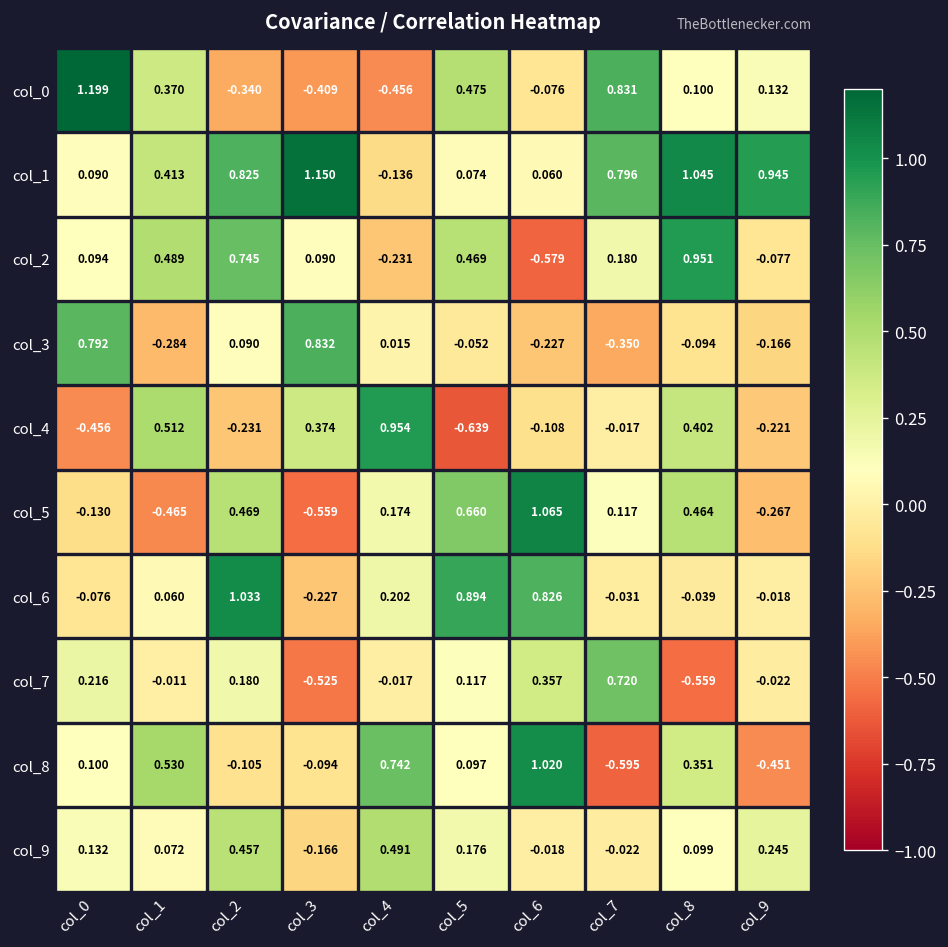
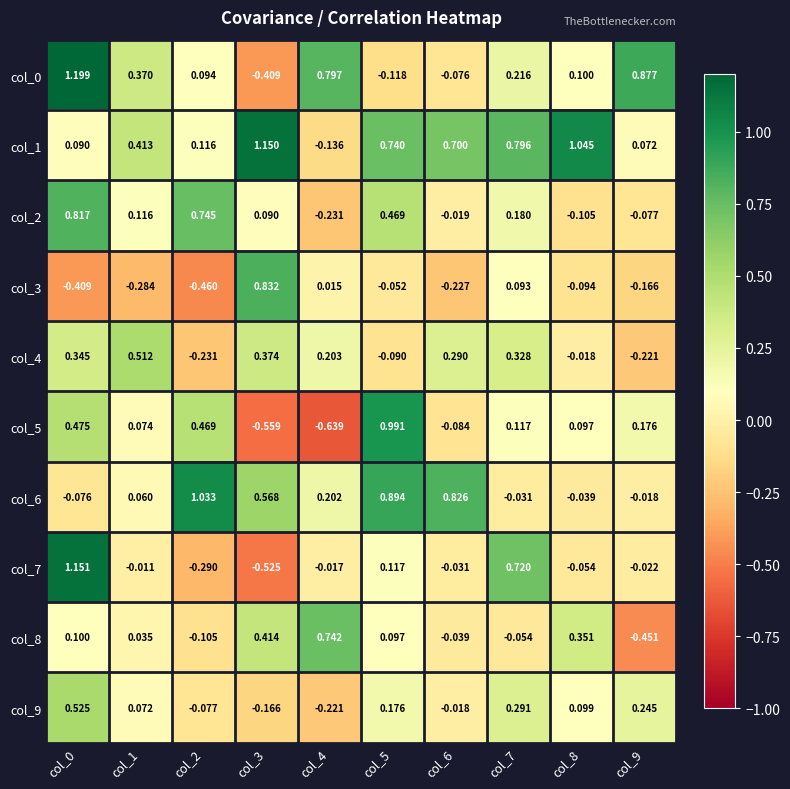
  {
    "col_0": {
      "col_0": 1.199,
      "col_1": 0.370,
-     "col_2": -0.340,
+     "col_2": 0.094,
      "col_3": -0.409,
-     "col_4": -0.456,
-     "col_5": 0.475,
+     "col_4": 0.797,
+     "col_5": -0.118,
      "col_6": -0.076,
-     "col_7": 0.831,
+     "col_7": 0.216,
      "col_8": 0.100,
-     "col_9": 0.132
+     "col_9": 0.877
    },
    "col_1": {
      "col_0": 0.090,
      "col_1": 0.413,
-     "col_2": 0.825,
+     "col_2": 0.116,
      "col_3": 1.150,
      "col_4": -0.136,
-     "col_5": 0.074,
-     "col_6": 0.060,
+     "col_5": 0.740,
+     "col_6": 0.700,
      "col_7": 0.796,
      "col_8": 1.045,
-     "col_9": 0.945
+     "col_9": 0.072
    },
    "col_2": {
-     "col_0": 0.094,
-     "col_1": 0.489,
+     "col_0": 0.817,
+     "col_1": 0.116,
      "col_2": 0.745,
      "col_3": 0.090,
      "col_4": -0.231,
      "col_5": 0.469,
-     "col_6": -0.579,
+     "col_6": -0.019,
      "col_7": 0.180,
-     "col_8": 0.951,
+     "col_8": -0.105,
      "col_9": -0.077
    },
    "col_3": {
-     "col_0": 0.792,
+     "col_0": -0.409,
      "col_1": -0.284,
-     "col_2": 0.090,
+     "col_2": -0.460,
      "col_3": 0.832,
      "col_4": 0.015,
      "col_5": -0.052,
      "col_6": -0.227,
-     "col_7": -0.350,
+     "col_7": 0.093,
      "col_8": -0.094,
      "col_9": -0.166
    },
    "col_4": {
-     "col_0": -0.456,
+     "col_0": 0.345,
      "col_1": 0.512,
      "col_2": -0.231,
      "col_3": 0.374,
-     "col_4": 0.954,
-     "col_5": -0.639,
-     "col_6": -0.108,
-     "col_7": -0.017,
-     "col_8": 0.402,
+     "col_4": 0.203,
+     "col_5": -0.090,
+     "col_6": 0.290,
+     "col_7": 0.328,
+     "col_8": -0.018,
      "col_9": -0.221
    },
    "col_5": {
-     "col_0": -0.130,
-     "col_1": -0.465,
+     "col_0": 0.475,
+     "col_1": 0.074,
      "col_2": 0.469,
      "col_3": -0.559,
-     "col_4": 0.174,
-     "col_5": 0.660,
-     "col_6": 1.065,
+     "col_4": -0.639,
+     "col_5": 0.991,
+     "col_6": -0.084,
      "col_7": 0.117,
-     "col_8": 0.464,
-     "col_9": -0.267
+     "col_8": 0.097,
+     "col_9": 0.176
    },
    "col_6": {
      "col_0": -0.076,
      "col_1": 0.060,
      "col_2": 1.033,
-     "col_3": -0.227,
+     "col_3": 0.568,
      "col_4": 0.202,
      "col_5": 0.894,
      "col_6": 0.826,
      "col_7": -0.031,
      "col_8": -0.039,
      "col_9": -0.018
    },
    "col_7": {
-     "col_0": 0.216,
+     "col_0": 1.151,
      "col_1": -0.011,
-     "col_2": 0.180,
+     "col_2": -0.290,
      "col_3": -0.525,
      "col_4": -0.017,
      "col_5": 0.117,
-     "col_6": 0.357,
+     "col_6": -0.031,
      "col_7": 0.720,
-     "col_8": -0.559,
+     "col_8": -0.054,
      "col_9": -0.022
    },
    "col_8": {
      "col_0": 0.100,
-     "col_1": 0.530,
+     "col_1": 0.035,
      "col_2": -0.105,
-     "col_3": -0.094,
+     "col_3": 0.414,
      "col_4": 0.742,
      "col_5": 0.097,
-     "col_6": 1.020,
-     "col_7": -0.595,
+     "col_6": -0.039,
+     "col_7": -0.054,
      "col_8": 0.351,
      "col_9": -0.451
    },
    "col_9": {
-     "col_0": 0.132,
+     "col_0": 0.525,
      "col_1": 0.072,
-     "col_2": 0.457,
+     "col_2": -0.077,
      "col_3": -0.166,
-     "col_4": 0.491,
+     "col_4": -0.221,
      "col_5": 0.176,
      "col_6": -0.018,
-     "col_7": -0.022,
+     "col_7": 0.291,
      "col_8": 0.099,
      "col_9": 0.245
    }
  }
